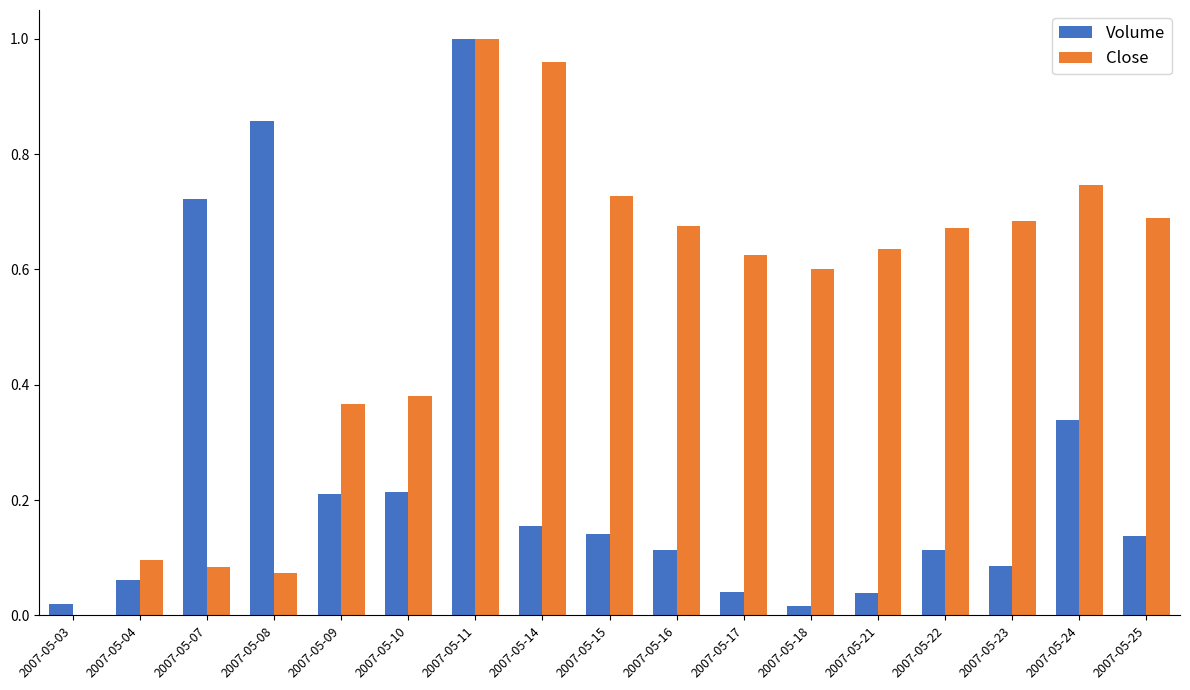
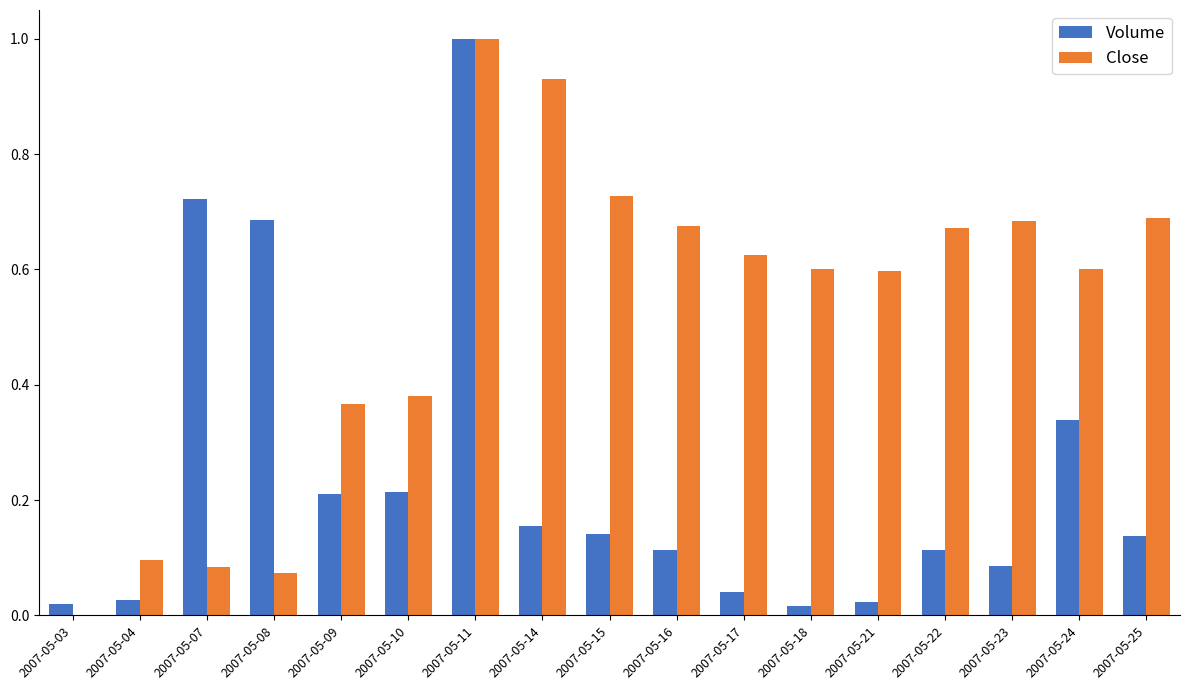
  {
    "Volume": {
      "2007-05-03": 0.02,
-     "2007-05-04": 0.06,
+     "2007-05-04": 0.03,
      "2007-05-07": 0.72,
-     "2007-05-08": 0.86,
+     "2007-05-08": 0.69,
      "2007-05-09": 0.21,
      "2007-05-10": 0.21,
      "2007-05-11": 1.00,
      "2007-05-14": 0.15,
      "2007-05-15": 0.14,
      "2007-05-16": 0.11,
      "2007-05-17": 0.04,
      "2007-05-18": 0.02,
-     "2007-05-21": 0.04,
+     "2007-05-21": 0.02,
      "2007-05-22": 0.11,
      "2007-05-23": 0.09,
      "2007-05-24": 0.34,
      "2007-05-25": 0.14
    },
    "Close": {
      "2007-05-03": 0.00,
      "2007-05-04": 0.10,
      "2007-05-07": 0.08,
      "2007-05-08": 0.07,
      "2007-05-09": 0.37,
      "2007-05-10": 0.38,
      "2007-05-11": 1.00,
-     "2007-05-14": 0.96,
+     "2007-05-14": 0.93,
      "2007-05-15": 0.73,
      "2007-05-16": 0.68,
      "2007-05-17": 0.63,
      "2007-05-18": 0.60,
-     "2007-05-21": 0.64,
+     "2007-05-21": 0.60,
      "2007-05-22": 0.67,
      "2007-05-23": 0.68,
-     "2007-05-24": 0.75,
+     "2007-05-24": 0.60,
      "2007-05-25": 0.69
    }
  }
